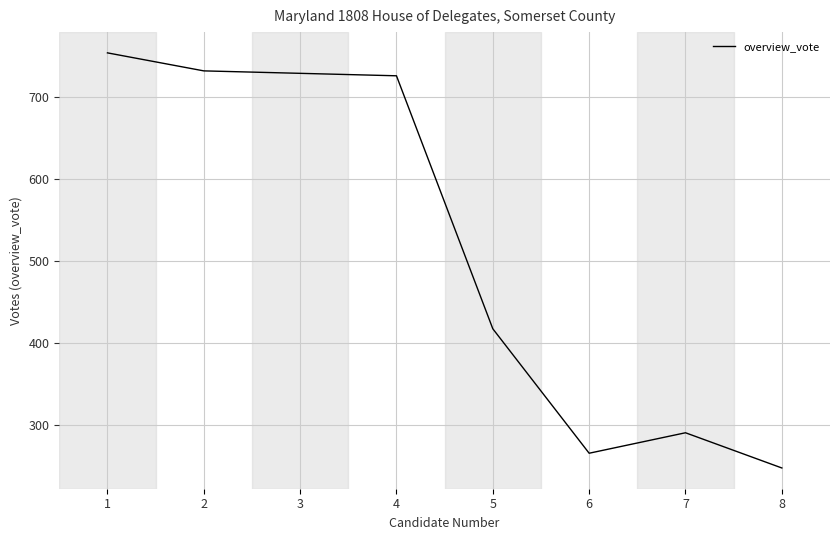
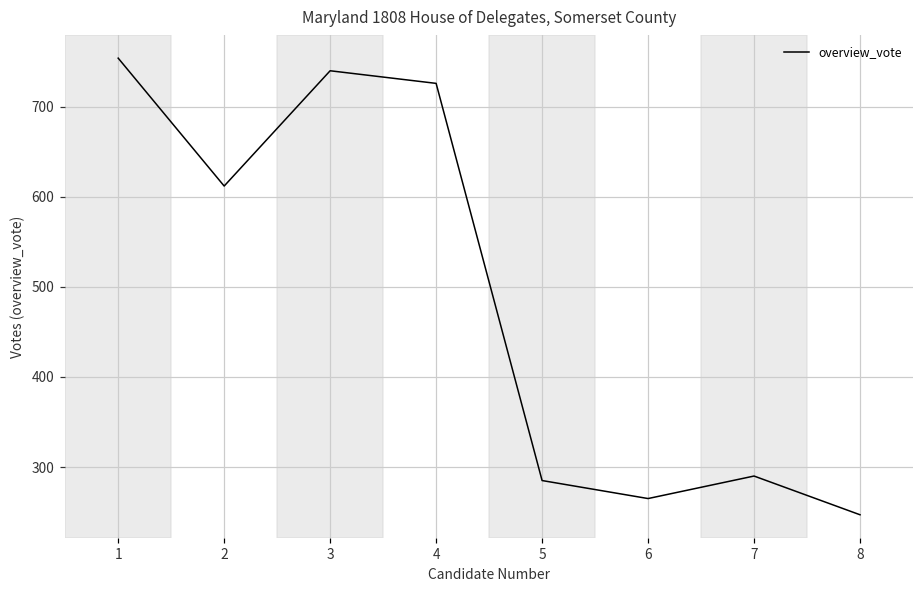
  {
    "1": 750,
-   "2": 730,
-   "3": 730,
+   "2": 610,
+   "3": 740,
    "4": 730,
-   "5": 420,
+   "5": 290,
    "6": 270,
    "7": 290,
    "8": 250
  }
